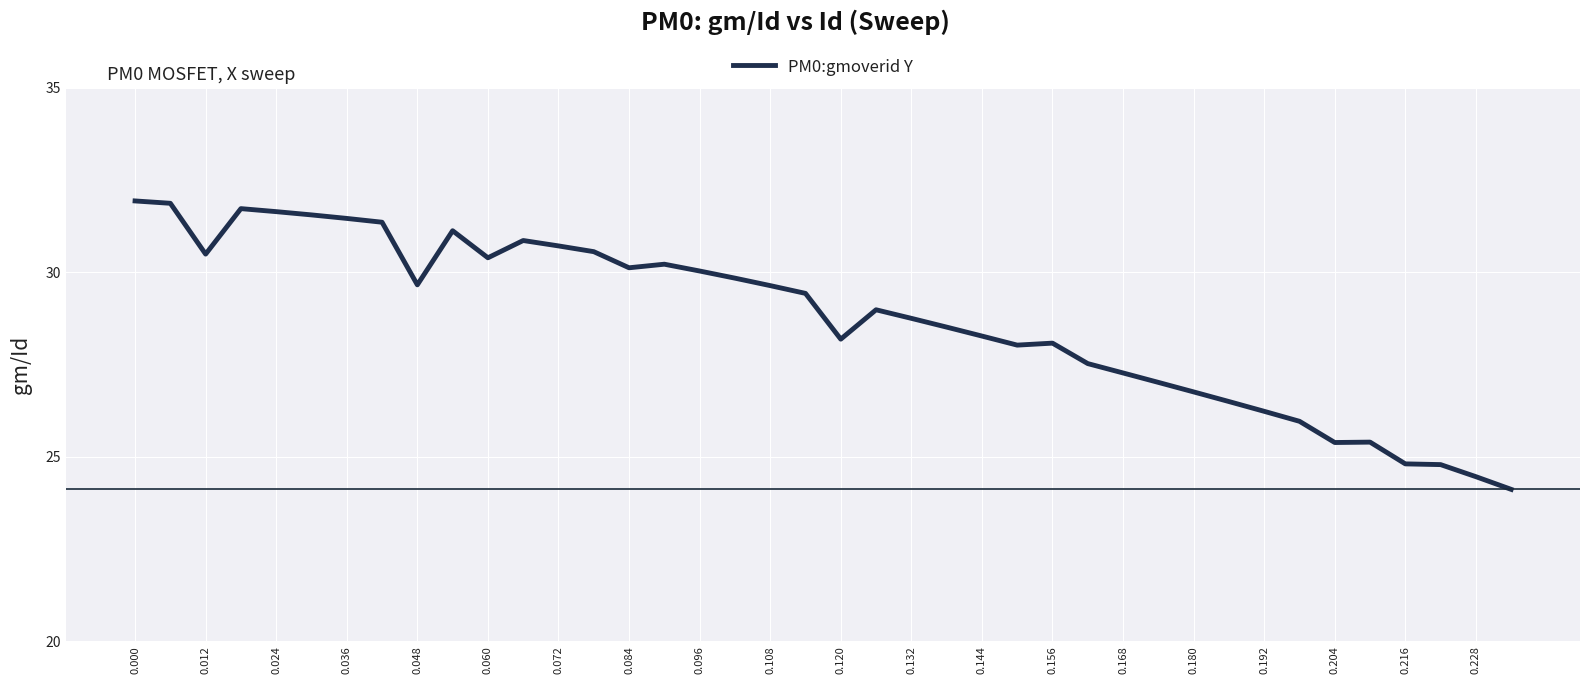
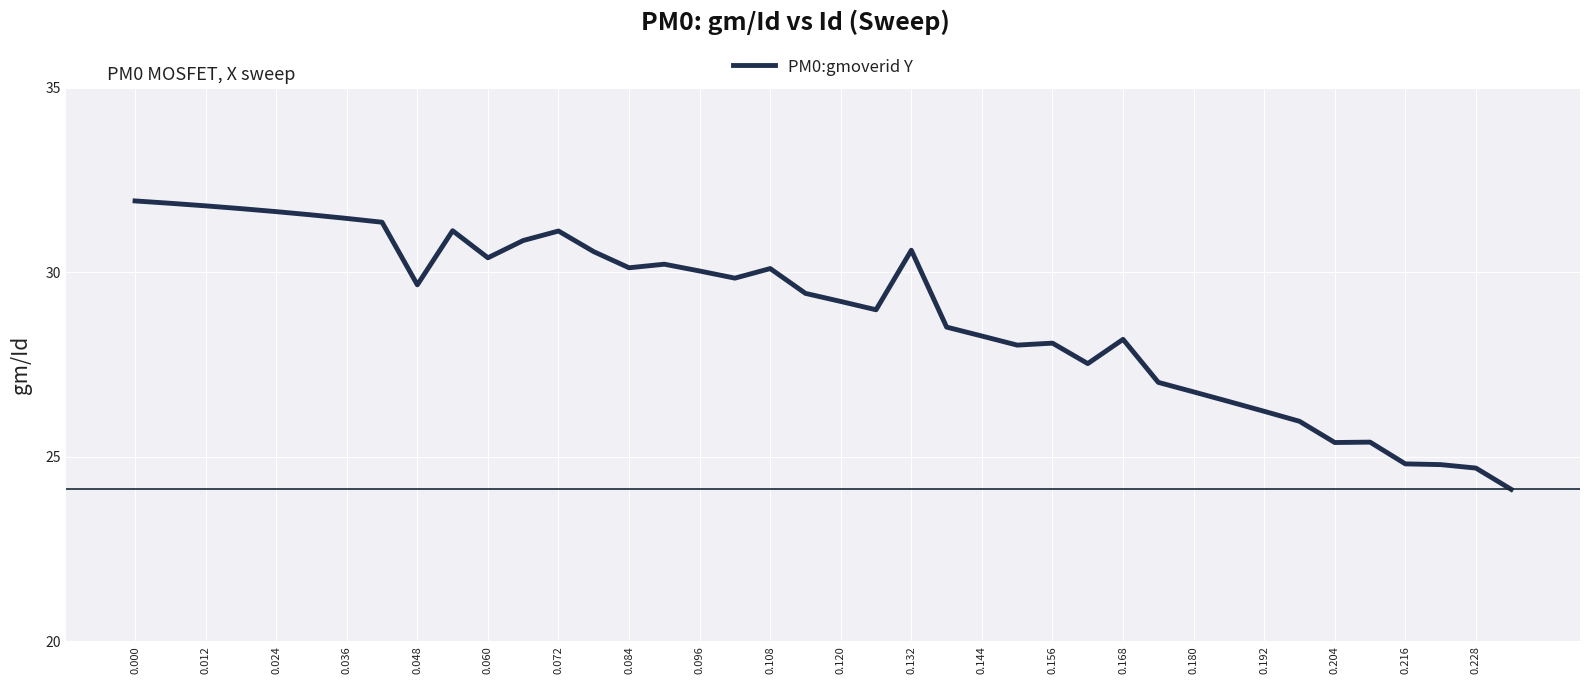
  {
    "0.000": 31.9,
-   "0.012": 30.5,
+   "0.012": 31.8,
    "0.024": 31.6,
    "0.036": 31.5,
    "0.048": 29.7,
    "0.060": 30.4,
-   "0.072": 30.7,
+   "0.072": 31.1,
    "0.084": 30.1,
    "0.096": 30.0,
-   "0.108": 29.6,
-   "0.120": 28.2,
-   "0.132": 28.8,
+   "0.108": 30.1,
+   "0.120": 29.2,
+   "0.132": 30.6,
    "0.144": 28.3,
    "0.156": 28.1,
-   "0.168": 27.3,
+   "0.168": 28.2,
    "0.180": 26.8,
    "0.192": 26.2,
    "0.204": 25.4,
    "0.216": 24.8,
-   "0.228": 24.5
+   "0.228": 24.7
  }
